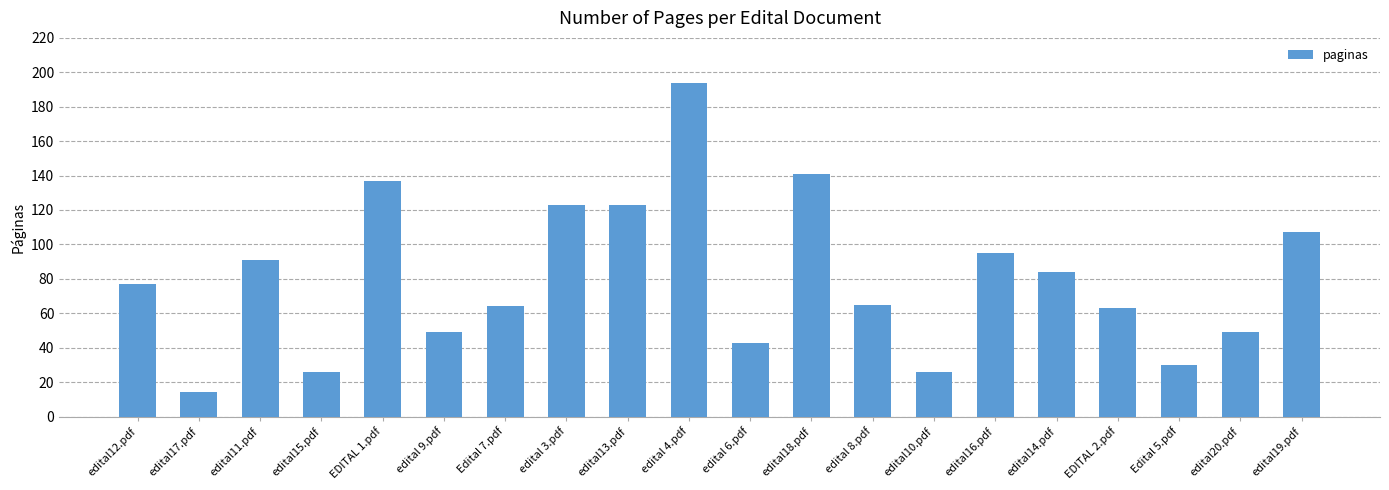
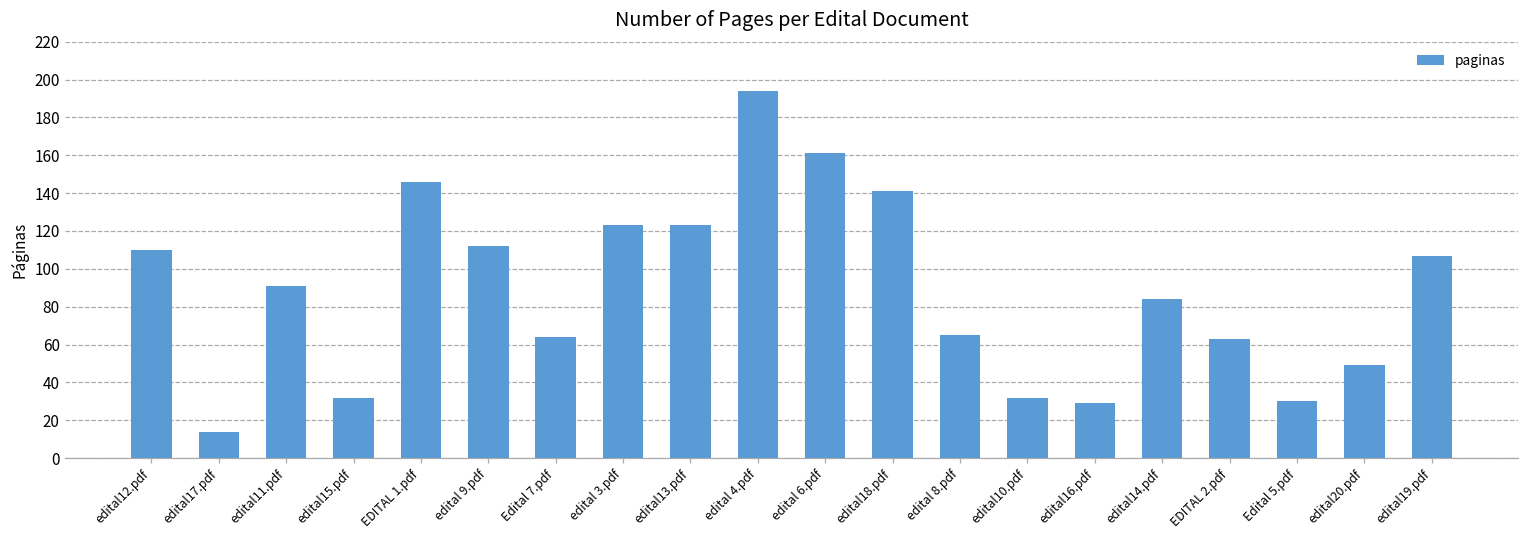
  {
-   "edital12.pdf": 77,
+   "edital12.pdf": 110,
    "edital17.pdf": 14,
    "edital11.pdf": 91,
-   "edital15.pdf": 26,
-   "EDITAL 1.pdf": 137,
-   "edital 9.pdf": 49,
+   "edital15.pdf": 32,
+   "EDITAL 1.pdf": 146,
+   "edital 9.pdf": 112,
    "Edital 7.pdf": 64,
    "edital 3.pdf": 123,
    "edital13.pdf": 123,
    "edital 4.pdf": 194,
-   "edital 6.pdf": 43,
+   "edital 6.pdf": 161,
    "edital18.pdf": 141,
    "edital 8.pdf": 65,
-   "edital10.pdf": 26,
-   "edital16.pdf": 95,
+   "edital10.pdf": 32,
+   "edital16.pdf": 29,
    "edital14.pdf": 84,
    "EDITAL 2.pdf": 63,
    "Edital 5.pdf": 30,
    "edital20.pdf": 49,
    "edital19.pdf": 107
  }
